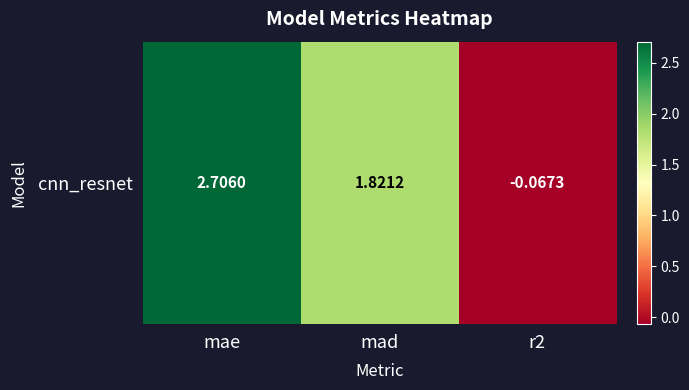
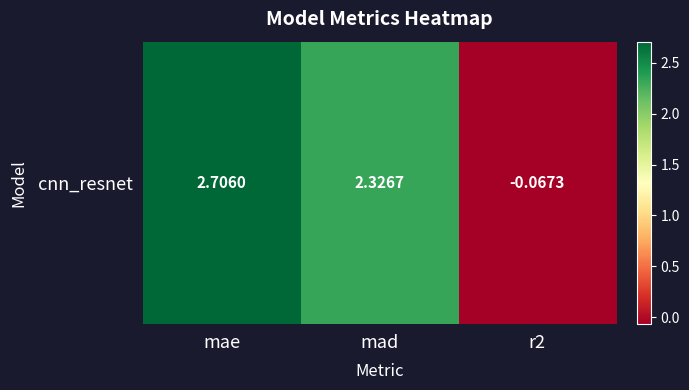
  {
    "cnn_resnet": {
      "mae": 2.7060,
-     "mad": 1.8212,
+     "mad": 2.3267,
      "r2": -0.0673
    }
  }
